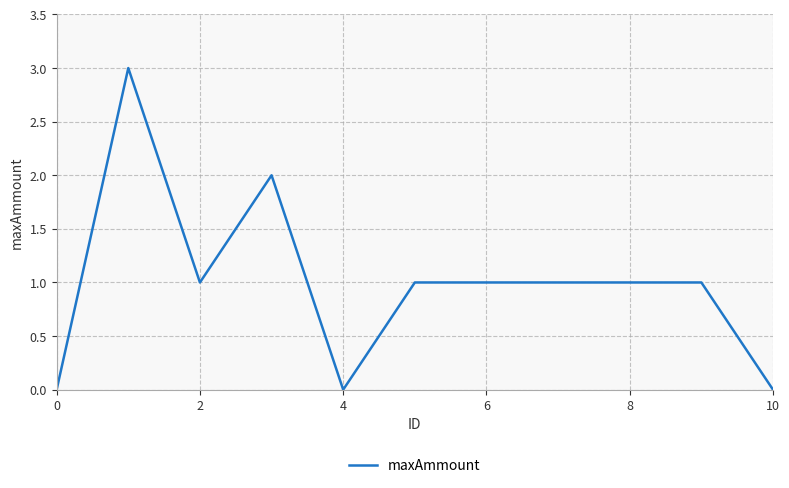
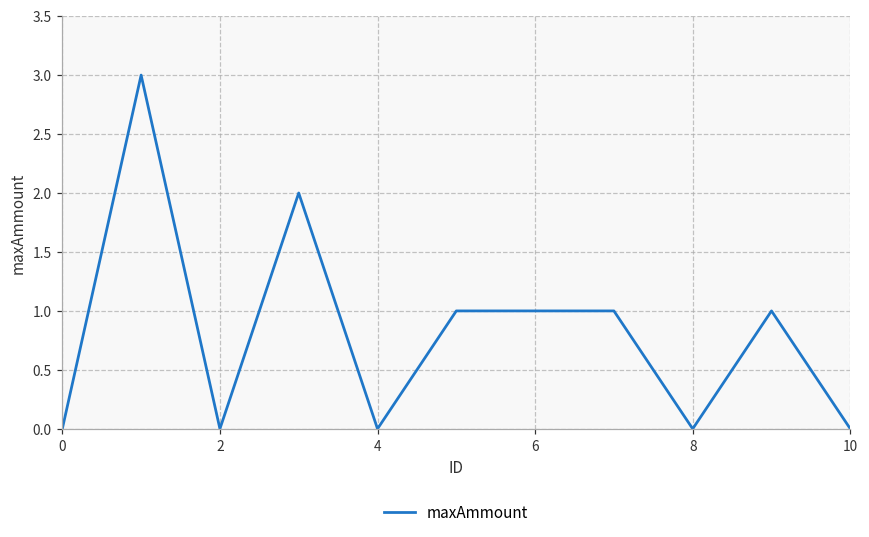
  {
    "0": 0,
-   "2": 1,
+   "2": 0,
    "4": 0,
    "6": 1,
-   "8": 1,
+   "8": 0,
    "10": 0
  }
